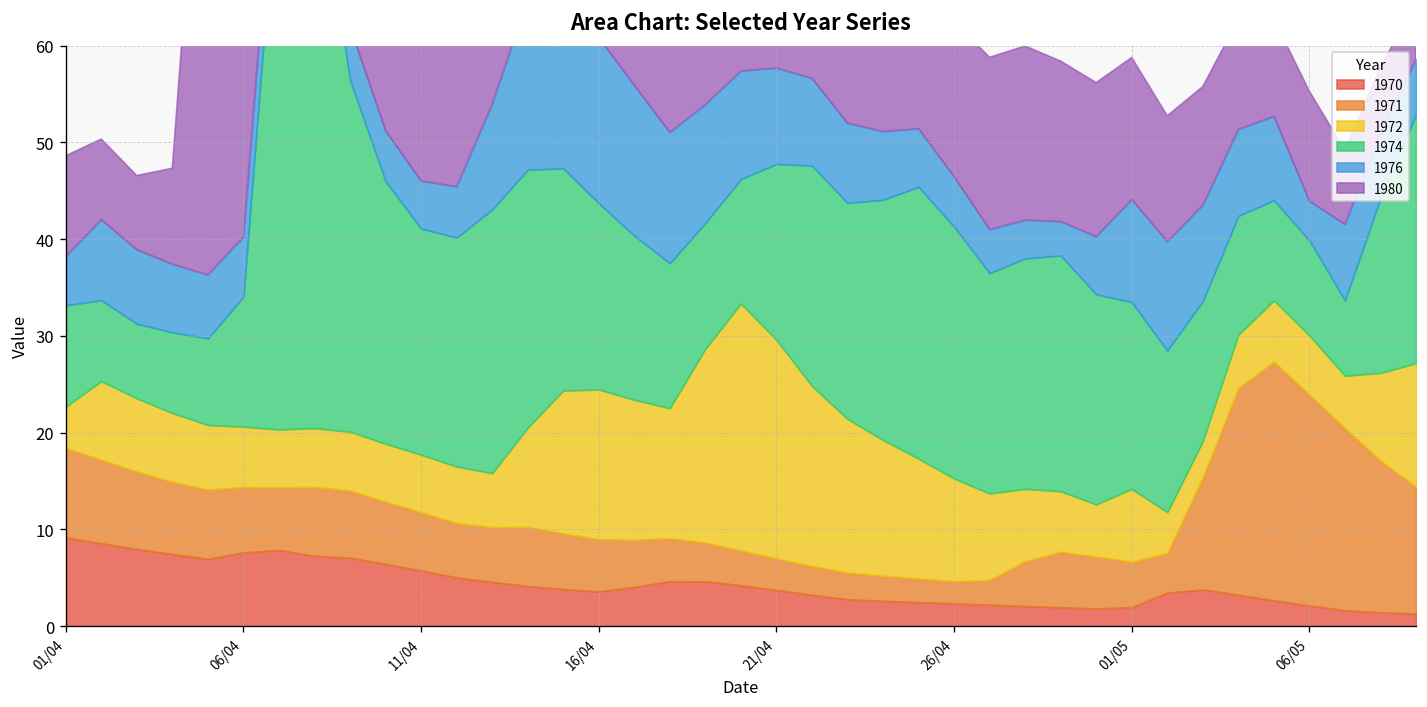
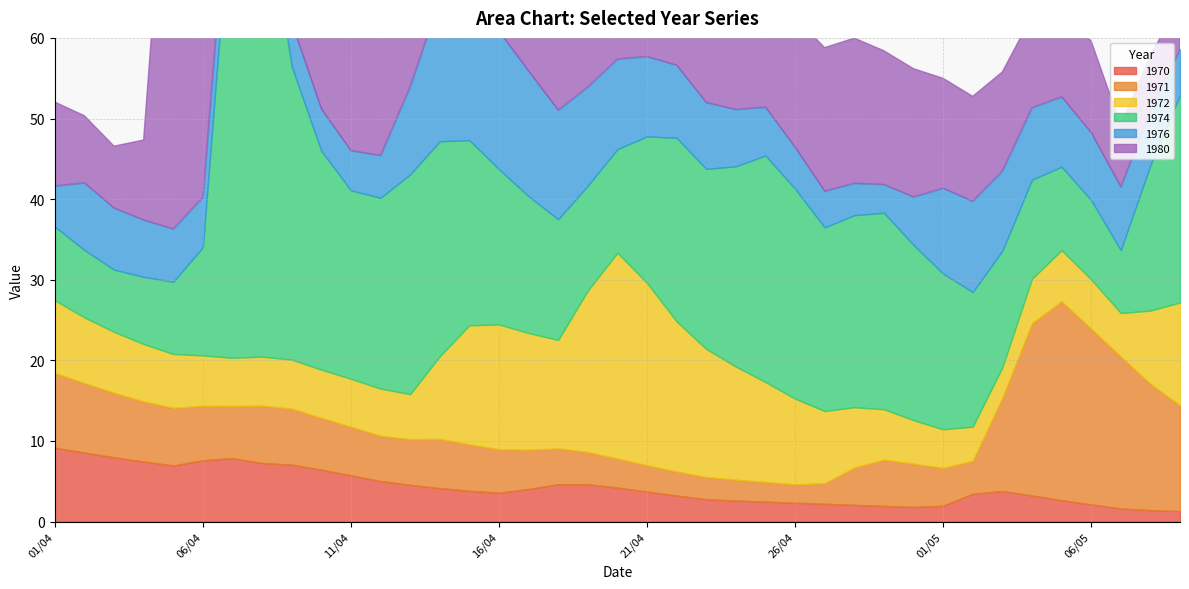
  {
    "1972": {
-     "01/04": 4,
+     "01/04": 9,
      "06/04": 6,
      "11/04": 6,
      "16/04": 15,
      "21/04": 23,
      "26/04": 11,
-     "01/05": 8,
+     "01/05": 5,
      "06/05": 6
    },
    "1974": {
-     "01/04": 10,
+     "01/04": 9,
      "06/04": 13,
      "11/04": 23,
      "16/04": 19,
      "21/04": 18,
      "26/04": 26,
      "01/05": 19,
      "06/05": 10
    },
    "1976": {
      "01/04": 5,
      "06/04": 6,
      "11/04": 5,
      "21/04": 10,
      "26/04": 5,
      "01/05": 11,
-     "06/05": 4
+     "06/05": 8
    },
    "1980": {
      "01/04": 10,
-     "01/05": 15,
+     "01/05": 14,
      "06/05": 11
    }
  }
